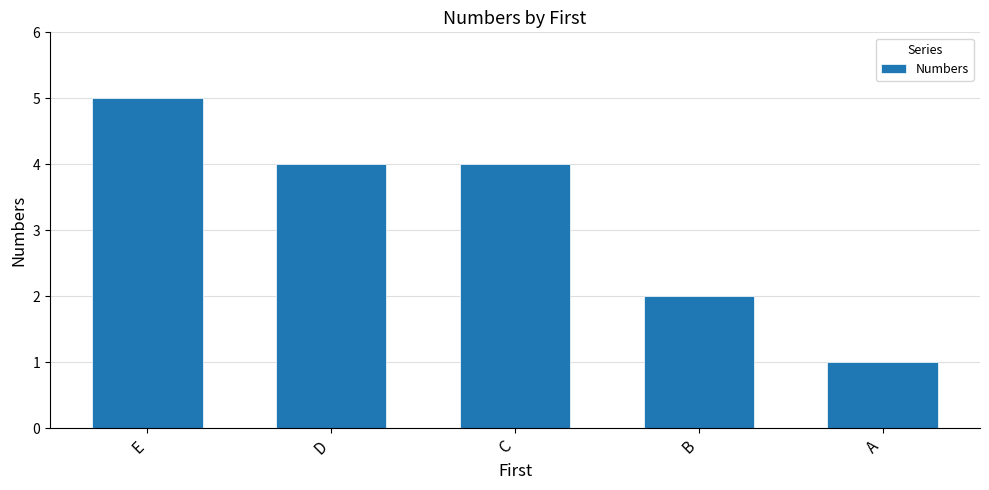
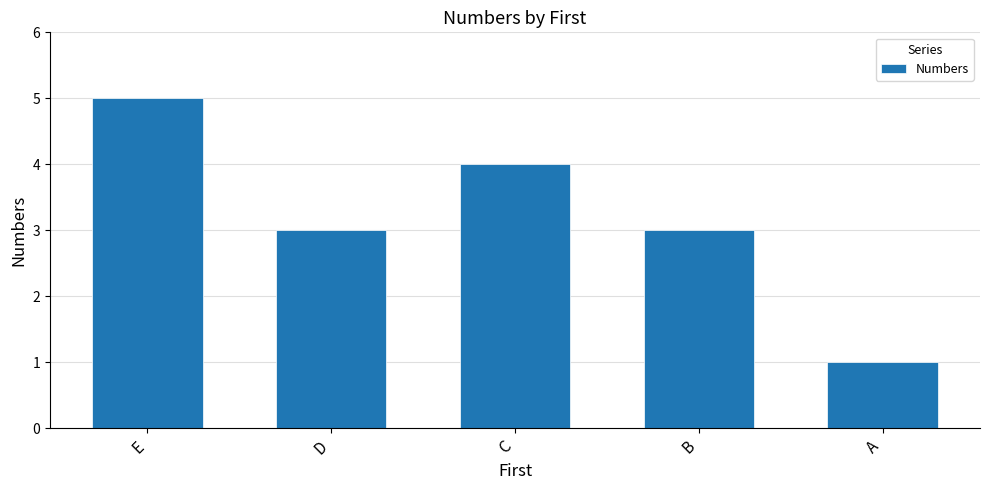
  {
    "E": 5,
-   "D": 4,
+   "D": 3,
    "C": 4,
-   "B": 2,
+   "B": 3,
    "A": 1
  }
